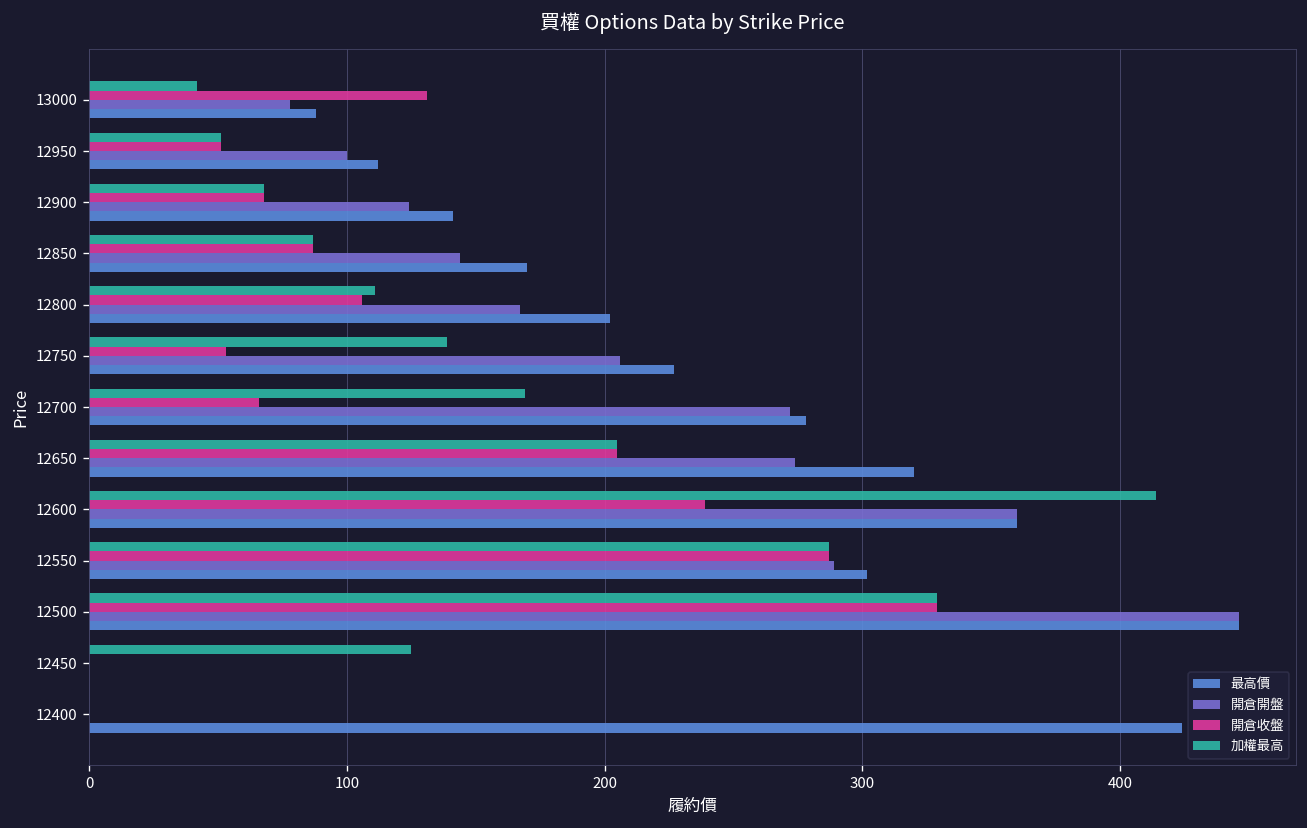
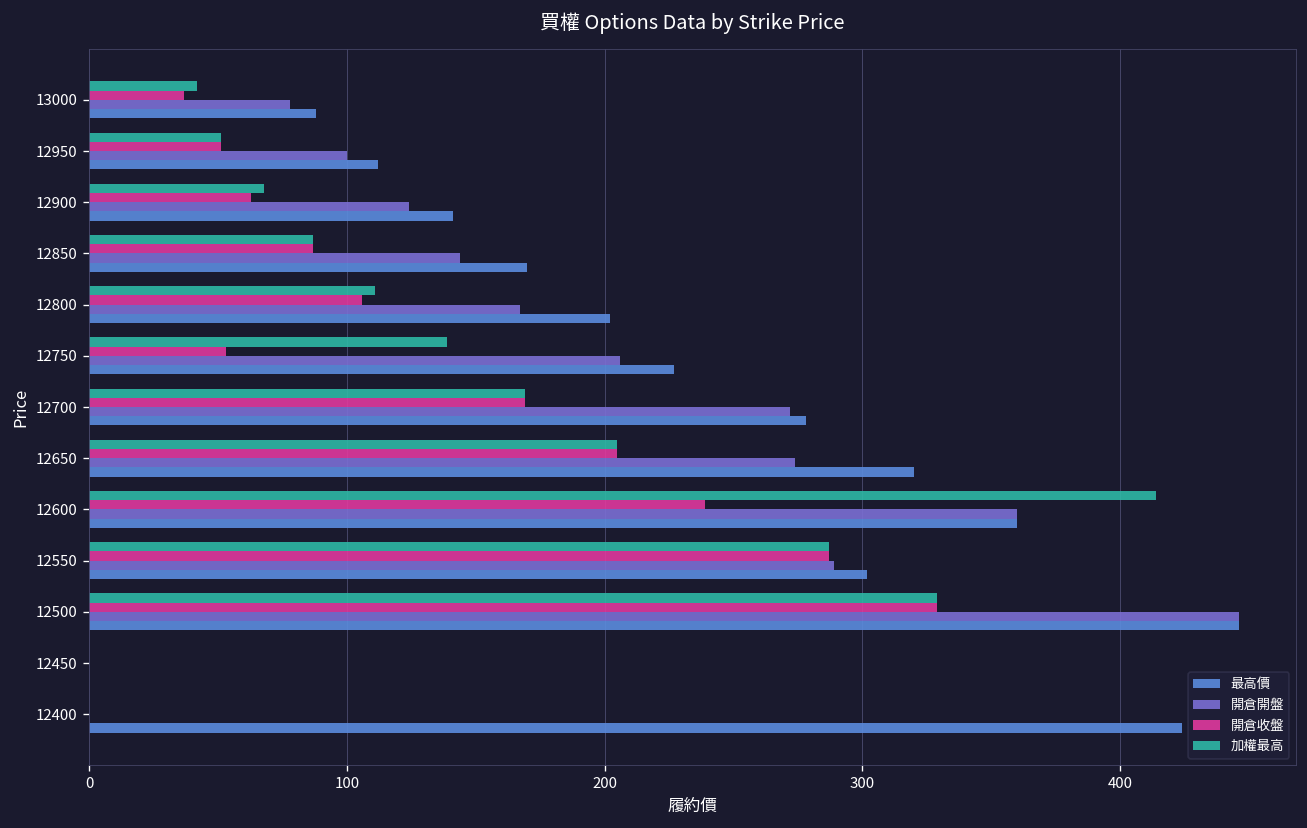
  {
    "開倉收盤": {
-     "13000": 131,
+     "13000": 37,
      "12950": 51,
-     "12900": 68,
+     "12900": 63,
      "12850": 87,
      "12800": 106,
      "12750": 53,
-     "12700": 66,
+     "12700": 169,
      "12650": 205,
      "12600": 239,
      "12550": 287,
      "12500": 329,
      "12450": 0,
      "12400": 0
    },
    "加權最高": {
      "13000": 42,
      "12950": 51,
      "12900": 68,
      "12850": 87,
      "12800": 111,
      "12750": 139,
      "12700": 169,
      "12650": 205,
      "12600": 414,
      "12550": 287,
      "12500": 329,
-     "12450": 125,
+     "12450": 0,
      "12400": 0
    }
  }
